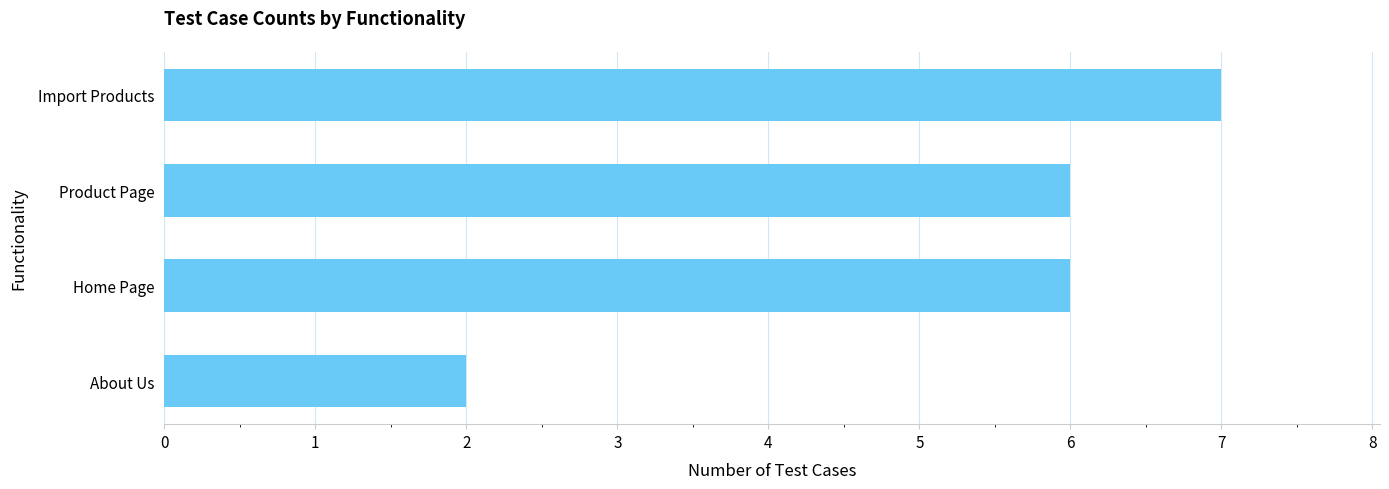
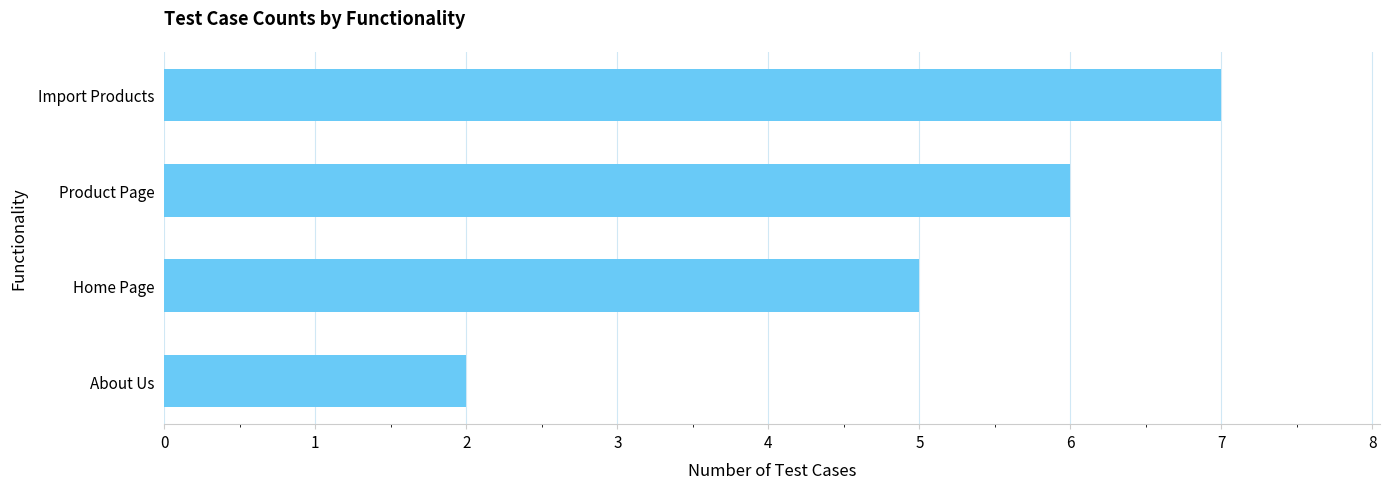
  {
    "Import Products": 7,
    "Product Page": 6,
-   "Home Page": 6,
+   "Home Page": 5,
    "About Us": 2
  }
